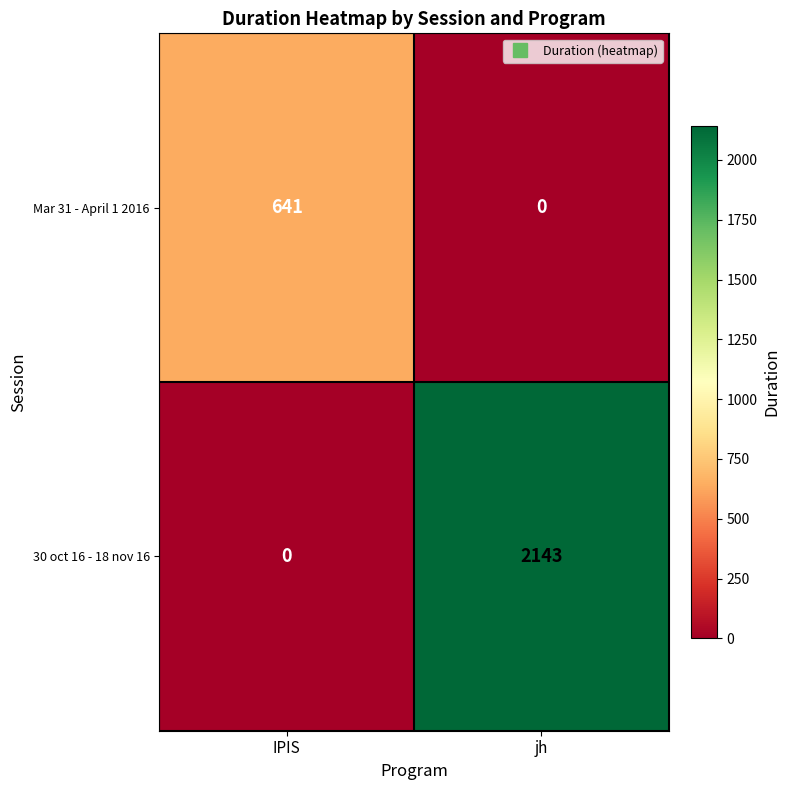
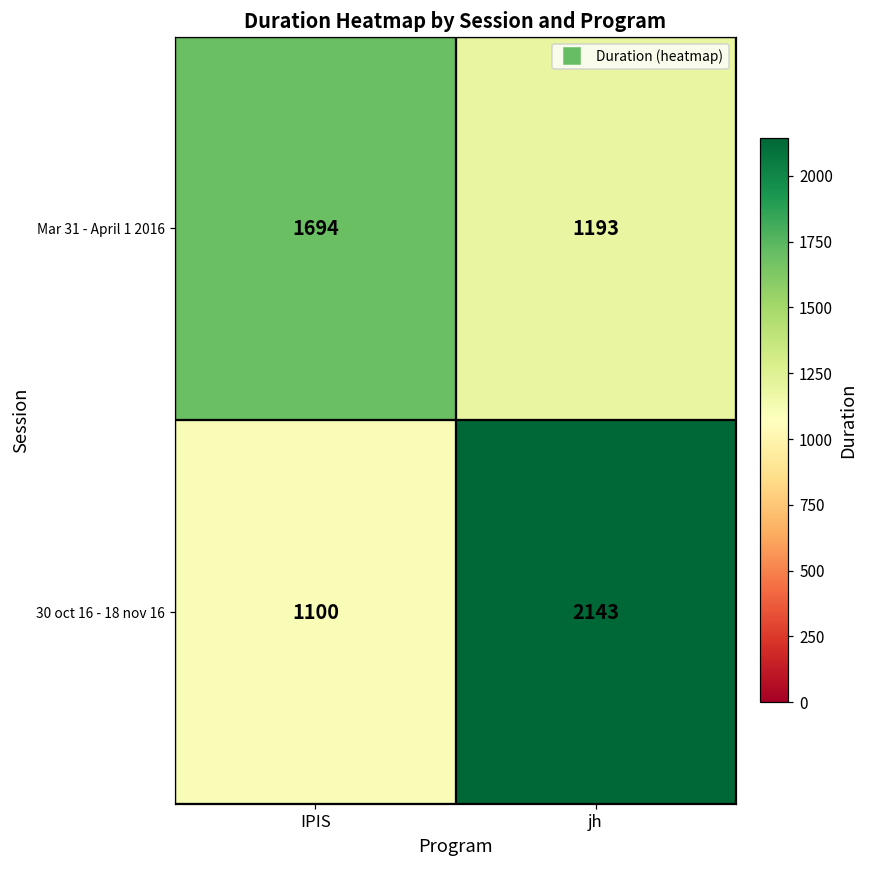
  {
    "Mar 31 - April 1 2016": {
-     "IPIS": 641,
-     "jh": 0
+     "IPIS": 1694,
+     "jh": 1193
    },
    "30 oct 16 - 18 nov 16": {
-     "IPIS": 0,
+     "IPIS": 1100,
      "jh": 2143
    }
  }
